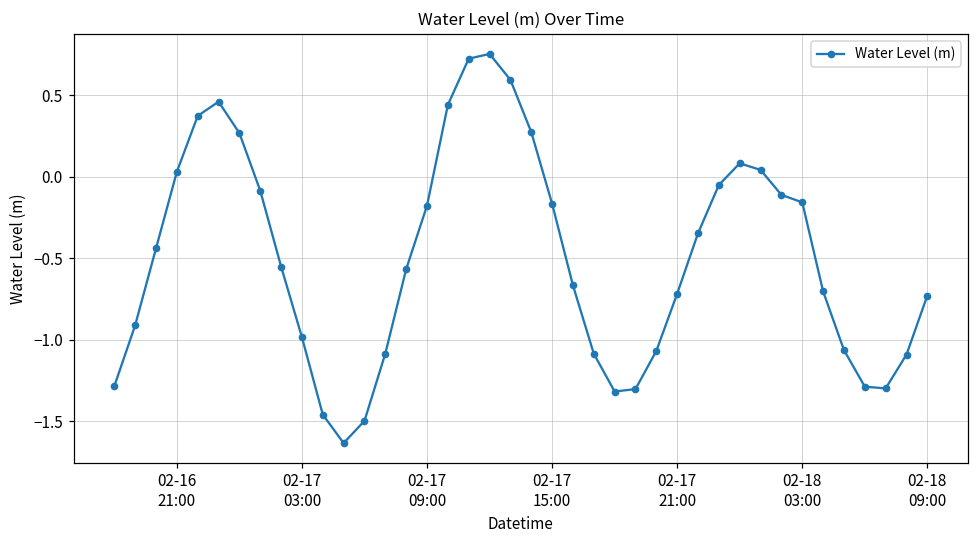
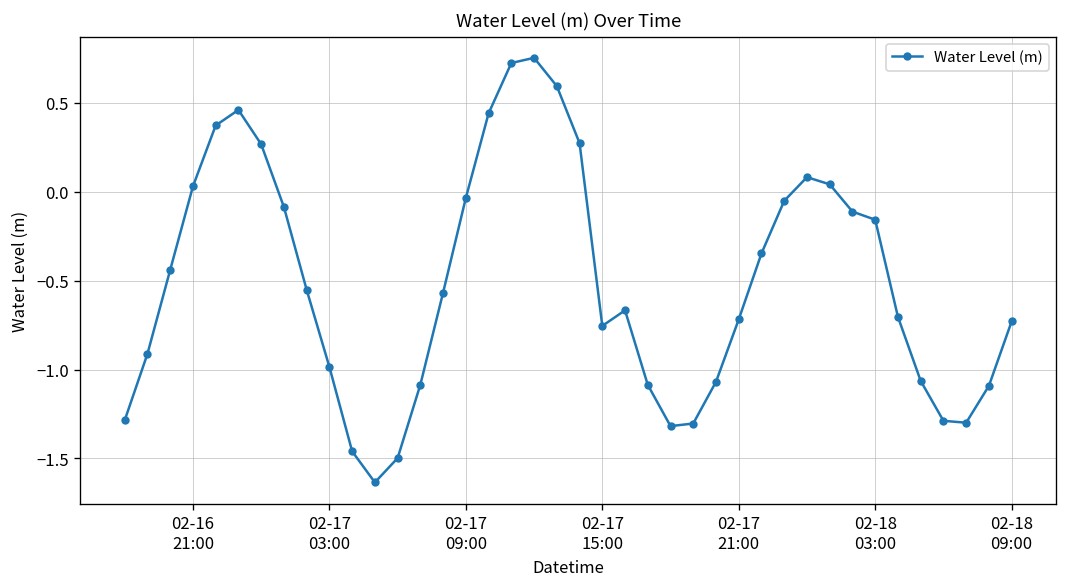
  {
    "02-16 21:00": 0.03,
    "02-17 03:00": -0.99,
-   "02-17 09:00": -0.18,
-   "02-17 15:00": -0.17,
+   "02-17 09:00": -0.04,
+   "02-17 15:00": -0.75,
    "02-17 21:00": -0.72,
    "02-18 03:00": -0.16,
    "02-18 09:00": -0.73
  }
